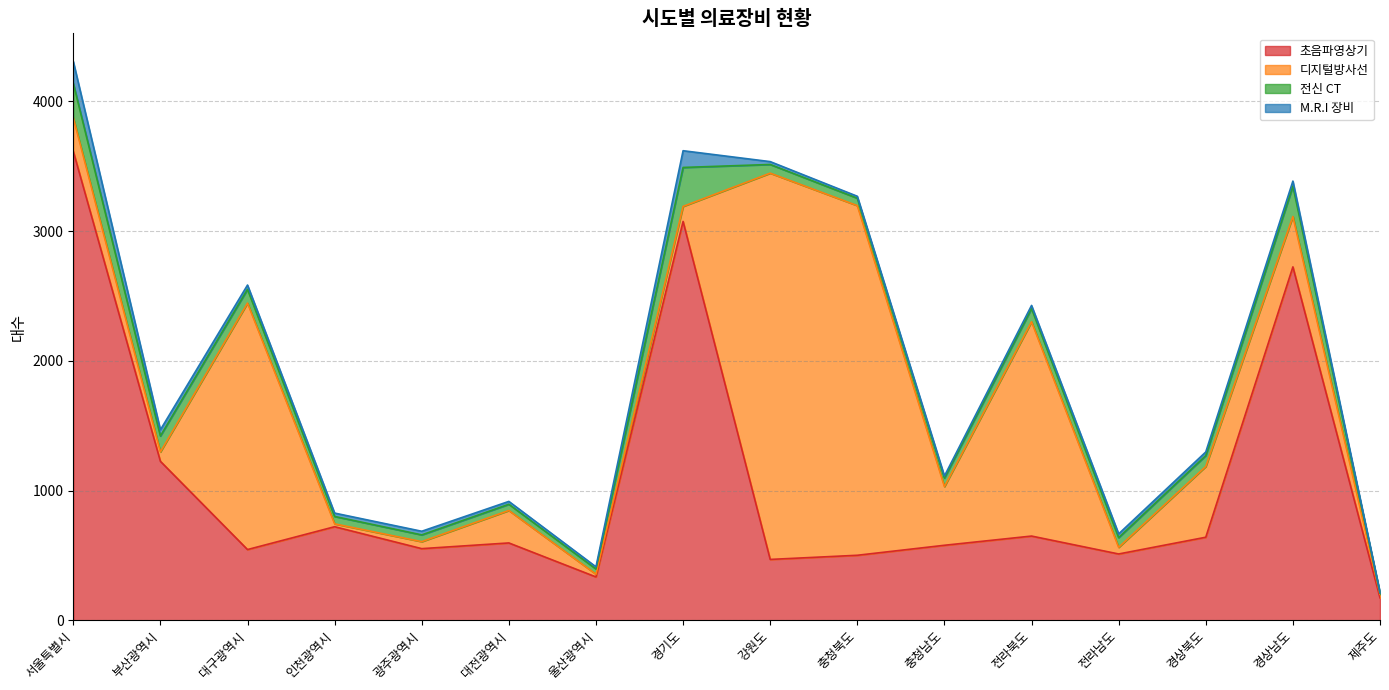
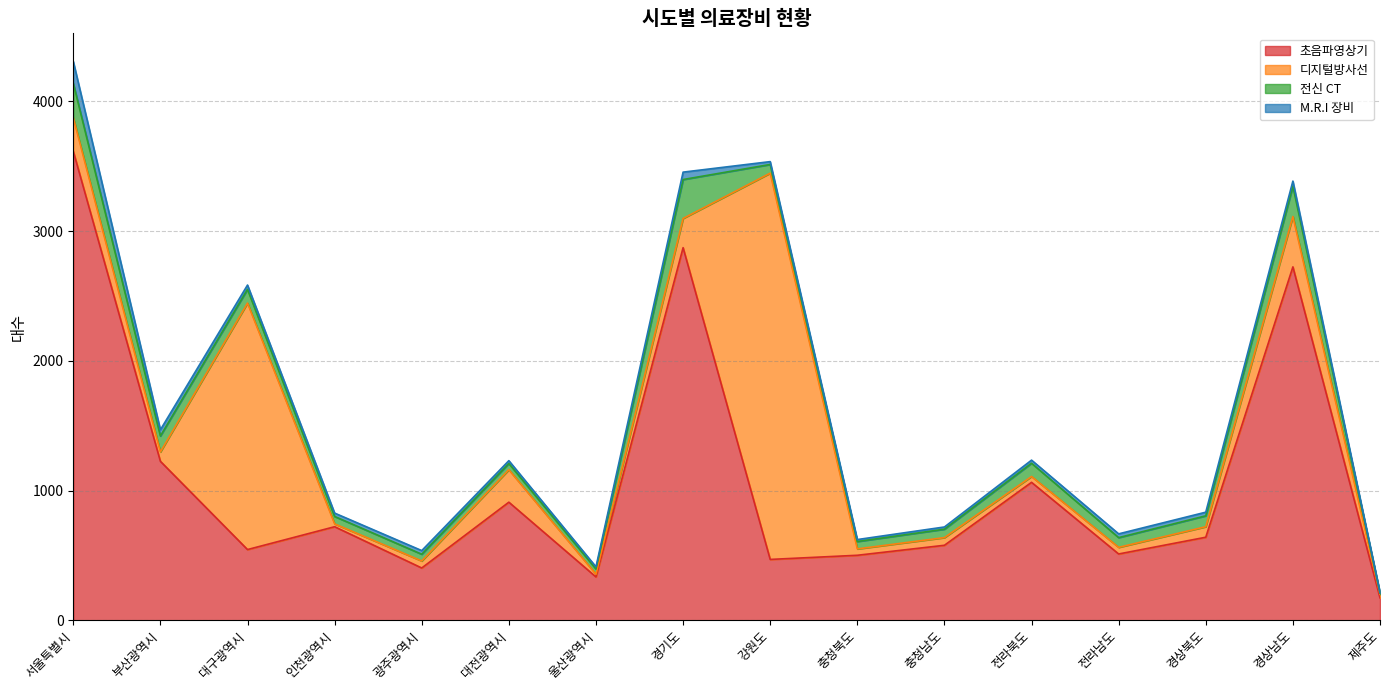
  {
    "초음파영상기": {
      "서울특별시": 3620,
      "부산광역시": 1230,
      "대구광역시": 550,
      "인천광역시": 720,
-     "광주광역시": 550,
-     "대전광역시": 600,
+     "광주광역시": 400,
+     "대전광역시": 910,
      "울산광역시": 340,
-     "경기도": 3070,
+     "경기도": 2870,
      "강원도": 470,
      "충청북도": 500,
      "충청남도": 580,
-     "전라북도": 650,
+     "전라북도": 1060,
      "전라남도": 510,
      "경상북도": 640,
      "경상남도": 2720,
      "제주도": 170
    },
    "디지털방사선": {
      "서울특별시": 260,
      "부산광역시": 70,
      "대구광역시": 1900,
      "인천광역시": 20,
      "광주광역시": 50,
      "대전광역시": 250,
      "울산광역시": 20,
-     "경기도": 120,
+     "경기도": 230,
      "강원도": 2980,
-     "충청북도": 2690,
-     "충청남도": 450,
-     "전라북도": 1650,
+     "충청북도": 50,
+     "충청남도": 60,
+     "전라북도": 50,
      "전라남도": 50,
-     "경상북도": 550,
+     "경상북도": 80,
      "경상남도": 390
    },
    "전신 CT": {
      "서울특별시": 270,
      "부산광역시": 120,
      "대구광역시": 110,
      "인천광역시": 60,
      "광주광역시": 50,
      "대전광역시": 50,
      "경기도": 300,
      "강원도": 70,
      "전라북도": 100,
      "전라남도": 80,
      "경상북도": 80,
      "경상남도": 230
    },
    "M.R.I 장비": {
      "서울특별시": 170,
      "부산광역시": 50,
      "대구광역시": 30,
      "인천광역시": 30,
      "광주광역시": 30,
      "대전광역시": 20,
-     "경기도": 130,
+     "경기도": 60,
      "강원도": 20,
      "전라북도": 20,
      "전라남도": 30,
      "경상북도": 30,
      "경상남도": 40
    }
  }
